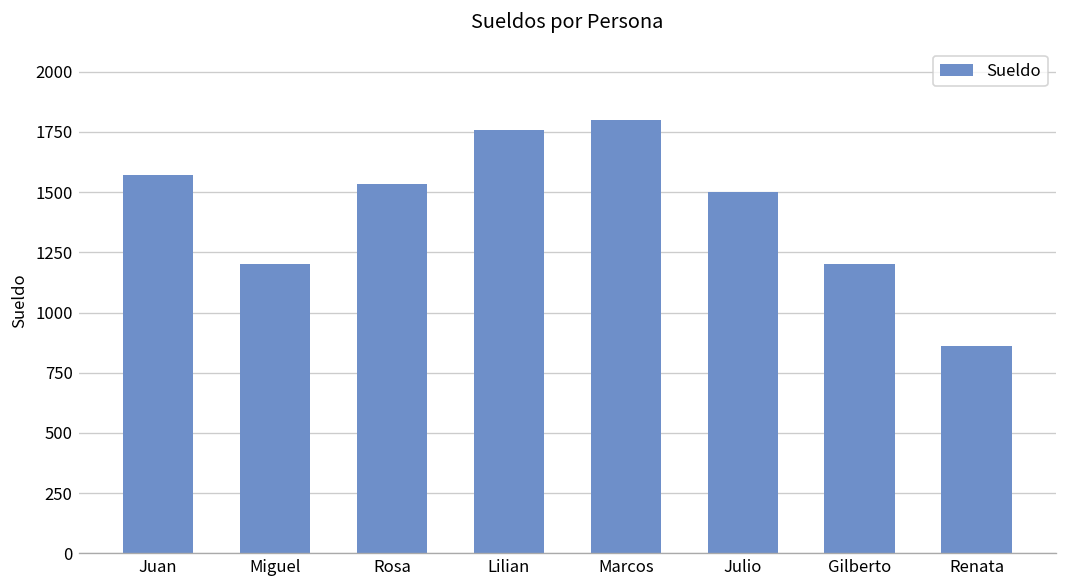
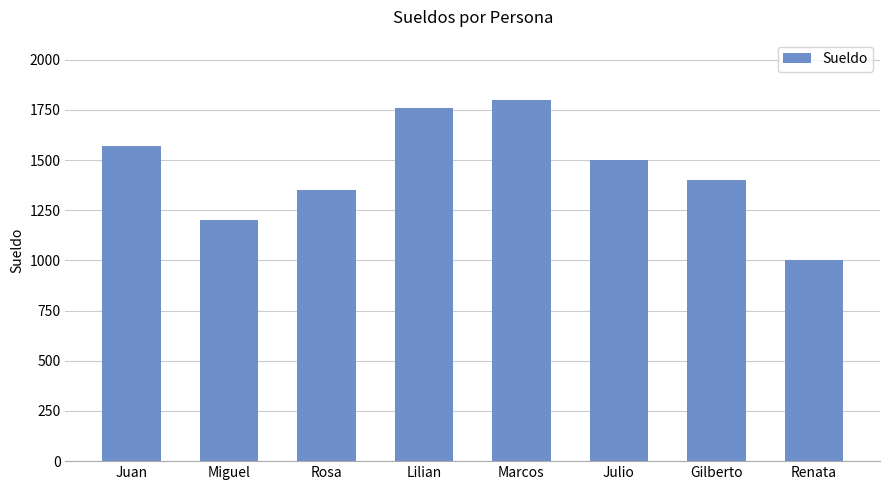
  {
    "Juan": 1570,
    "Miguel": 1200,
-   "Rosa": 1530,
+   "Rosa": 1350,
    "Lilian": 1760,
    "Marcos": 1800,
    "Julio": 1500,
-   "Gilberto": 1200,
-   "Renata": 860
+   "Gilberto": 1400,
+   "Renata": 1000
  }
